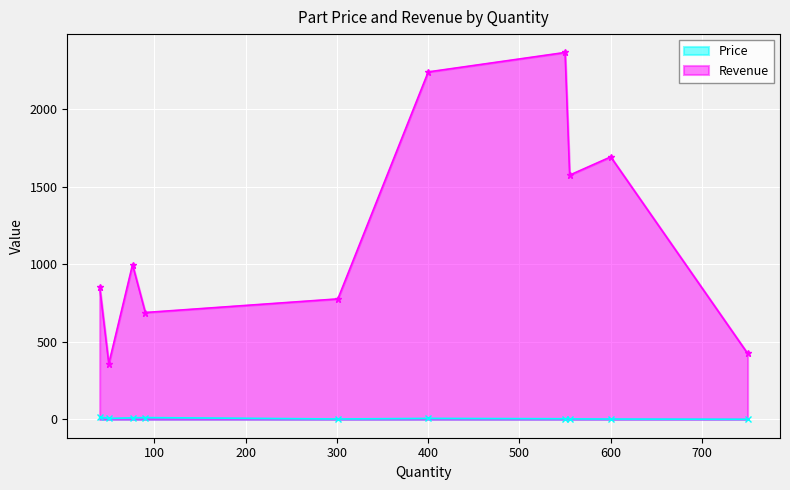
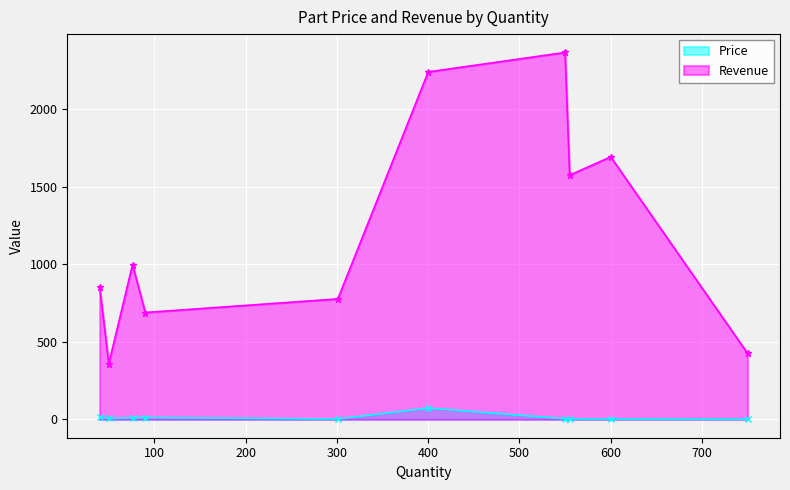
  {
    "Price": {
-     "400": 10,
+     "400": 70,
      "600": 0
    },
    "Revenue": {
      "400": 2240,
      "600": 1690
    }
  }
